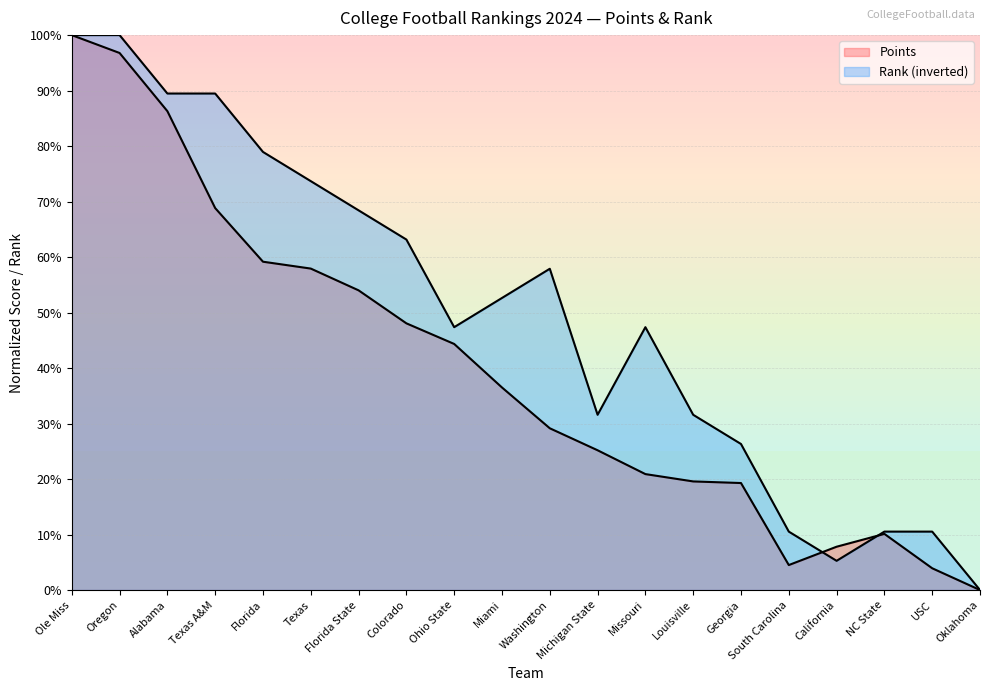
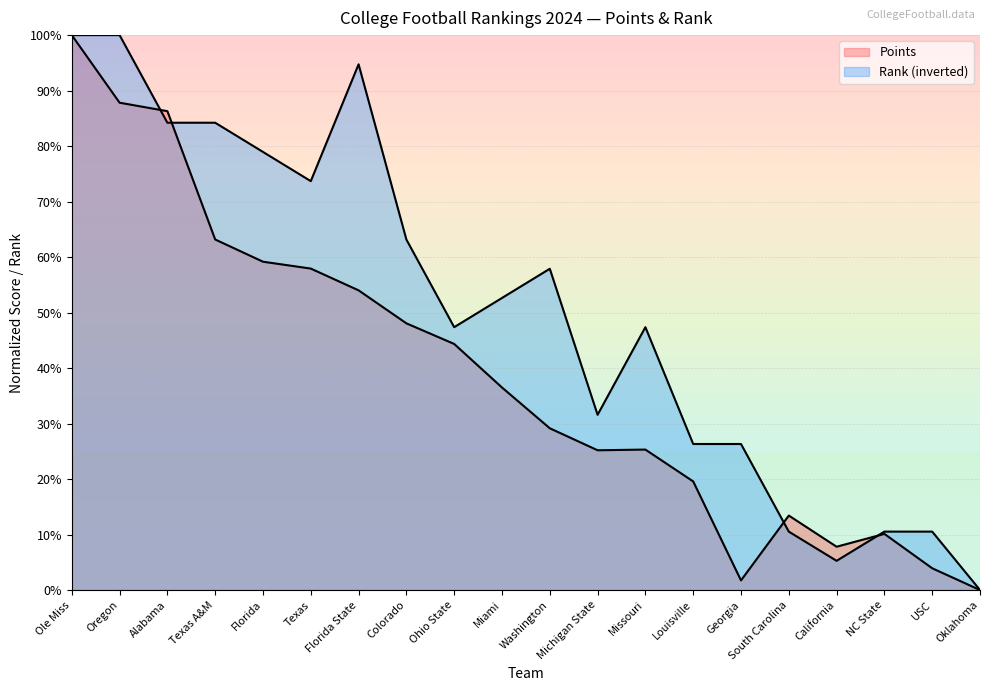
  {
    "Points": {
-     "Oregon": "97%",
+     "Oregon": "88%",
      "Alabama": "86%",
-     "Texas A&M": "69%",
+     "Texas A&M": "63%",
      "Florida": "59%",
      "Texas": "58%",
      "Florida State": "54%",
      "Colorado": "48%",
      "Ohio State": "44%",
      "Miami": "36%",
      "Washington": "29%",
      "Michigan State": "25%",
-     "Missouri": "21%",
+     "Missouri": "25%",
      "Louisville": "20%",
-     "Georgia": "19%",
-     "South Carolina": "5%",
+     "Georgia": "2%",
+     "South Carolina": "13%",
      "California": "8%",
      "USC": "4%"
    },
    "Rank (inverted)": {
      "Oregon": "100%",
-     "Alabama": "89%",
-     "Texas A&M": "89%",
+     "Alabama": "84%",
+     "Texas A&M": "84%",
      "Florida": "79%",
      "Texas": "74%",
-     "Florida State": "68%",
+     "Florida State": "95%",
      "Colorado": "63%",
      "Ohio State": "47%",
      "Miami": "53%",
      "Washington": "58%",
      "Michigan State": "32%",
      "Missouri": "47%",
-     "Louisville": "32%",
+     "Louisville": "26%",
      "Georgia": "26%",
      "South Carolina": "11%",
      "California": "5%",
      "USC": "11%"
    }
  }
